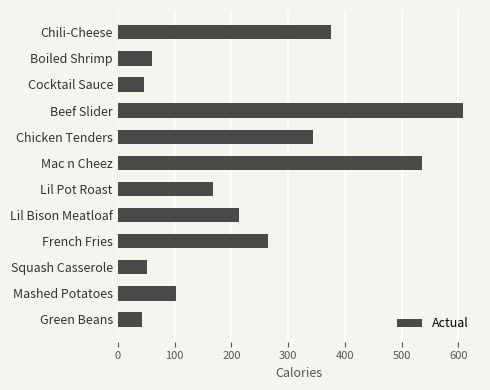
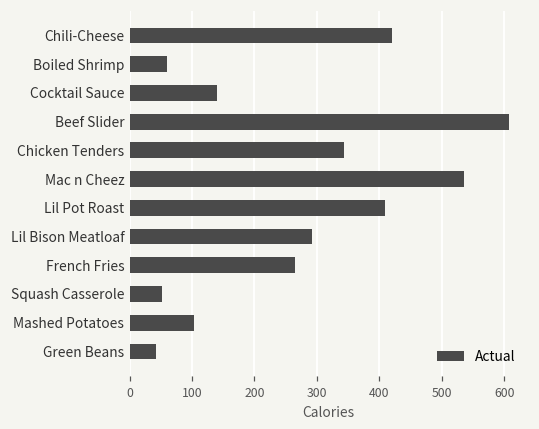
  {
-   "Chili-Cheese": 380,
+   "Chili-Cheese": 420,
    "Boiled Shrimp": 60,
-   "Cocktail Sauce": 50,
+   "Cocktail Sauce": 140,
    "Beef Slider": 610,
    "Chicken Tenders": 340,
    "Mac n Cheez": 540,
-   "Lil Pot Roast": 170,
-   "Lil Bison Meatloaf": 210,
+   "Lil Pot Roast": 410,
+   "Lil Bison Meatloaf": 290,
    "French Fries": 270,
    "Squash Casserole": 50,
    "Mashed Potatoes": 100,
    "Green Beans": 40
  }
